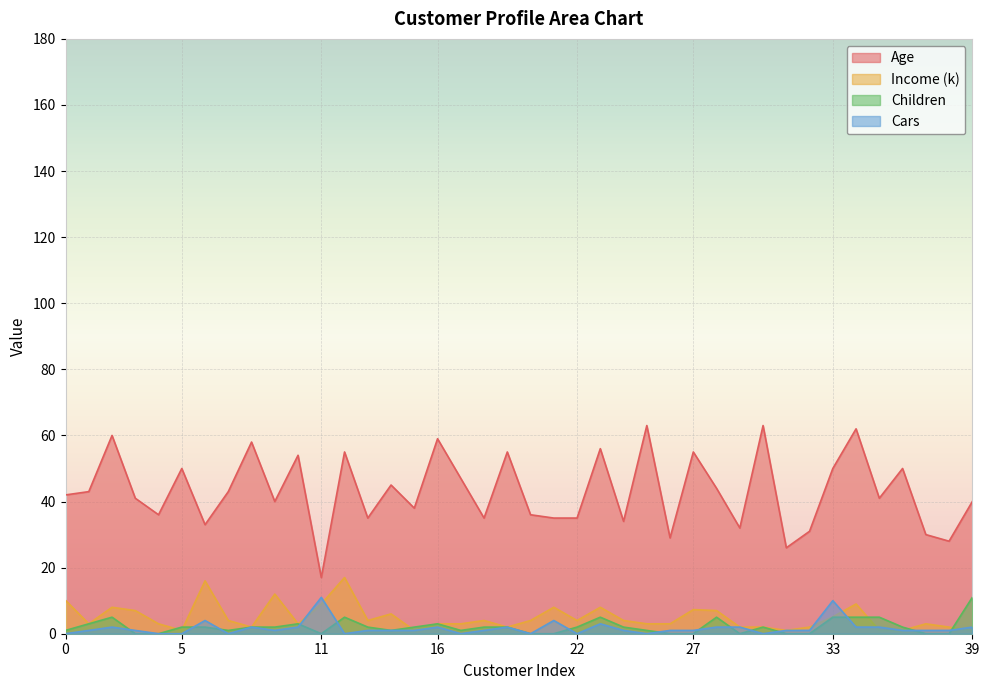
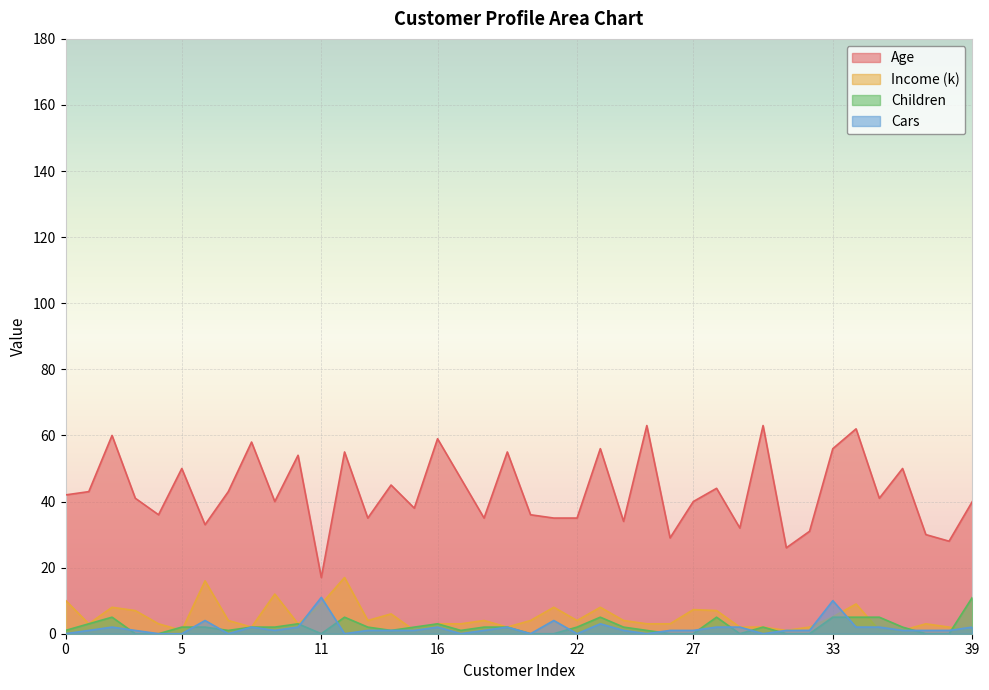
  {
    "Age": {
      "0": 42,
      "5": 50,
      "11": 17,
      "16": 59,
      "22": 35,
-     "27": 55,
-     "33": 50,
+     "27": 40,
+     "33": 56,
      "39": 40
    },
    "Income (k)": {
      "0": 10,
      "5": 1,
      "11": 9,
      "22": 4,
      "27": 7,
      "39": 1
    },
    "Children": {
      "0": 1,
      "5": 2,
      "11": 0,
      "22": 2,
      "27": 0,
      "39": 11
    },
    "Cars": {
      "0": 0,
      "5": 0,
      "11": 11,
      "16": 2,
      "22": 0,
      "27": 1,
      "33": 10,
      "39": 2
    }
  }
